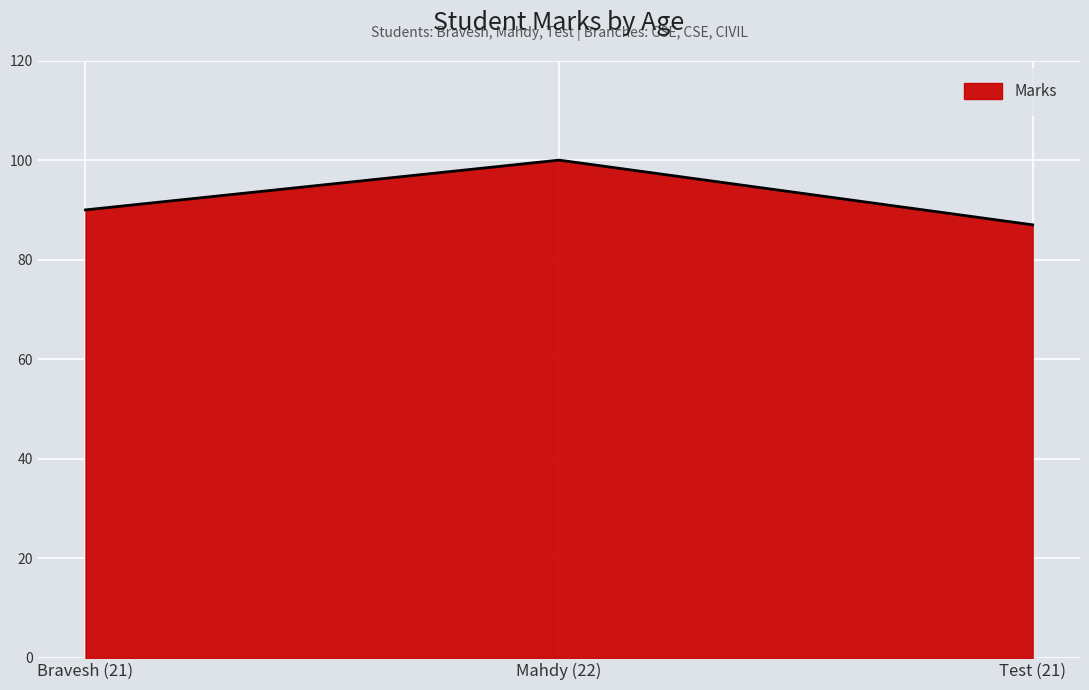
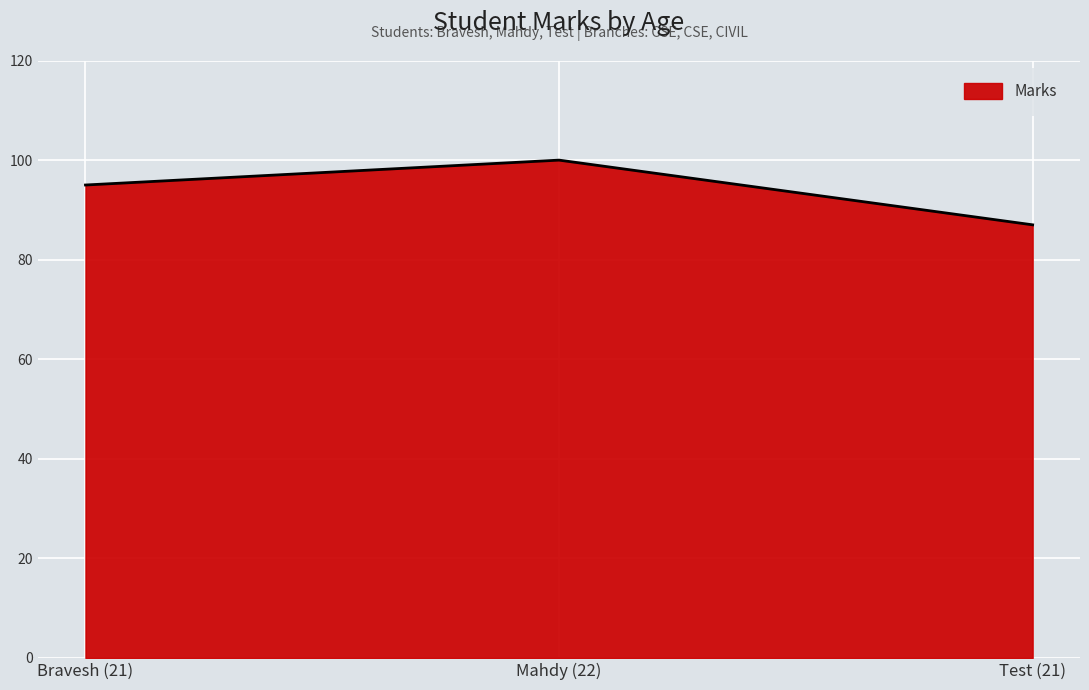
  {
-   "Bravesh (21)": 90,
+   "Bravesh (21)": 95,
    "Mahdy (22)": 100,
    "Test (21)": 87
  }
